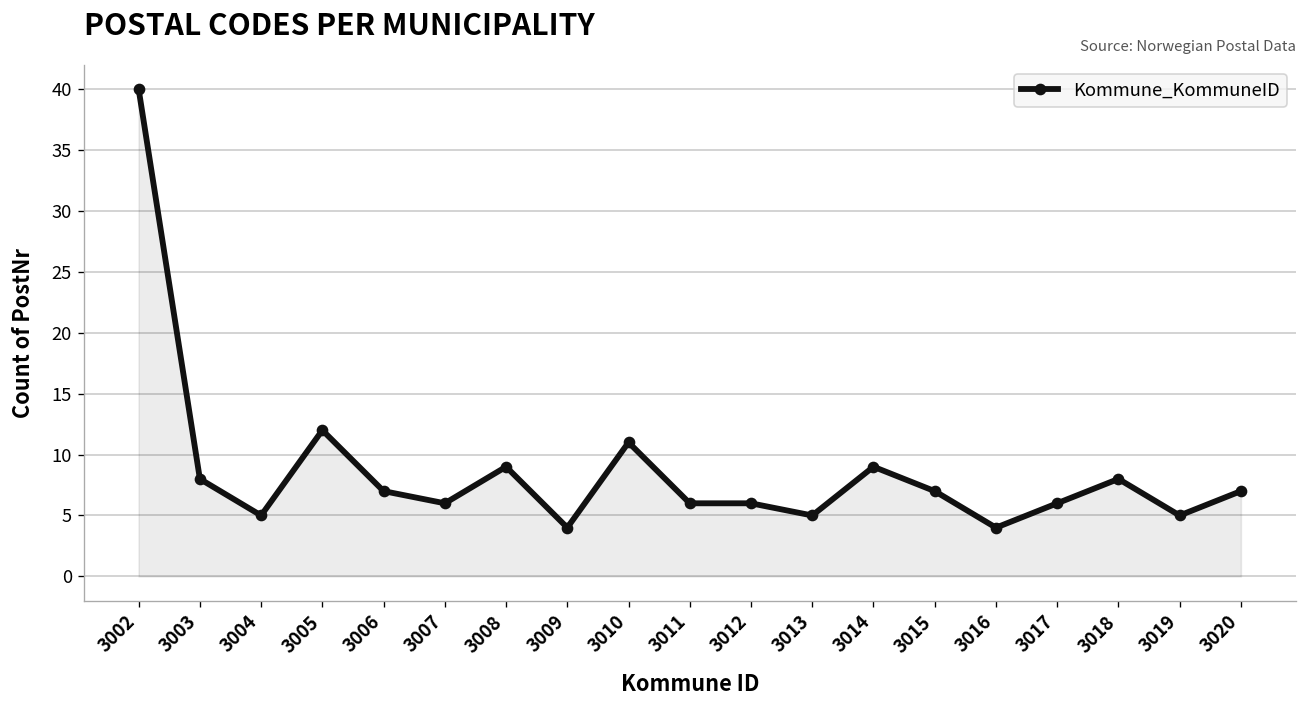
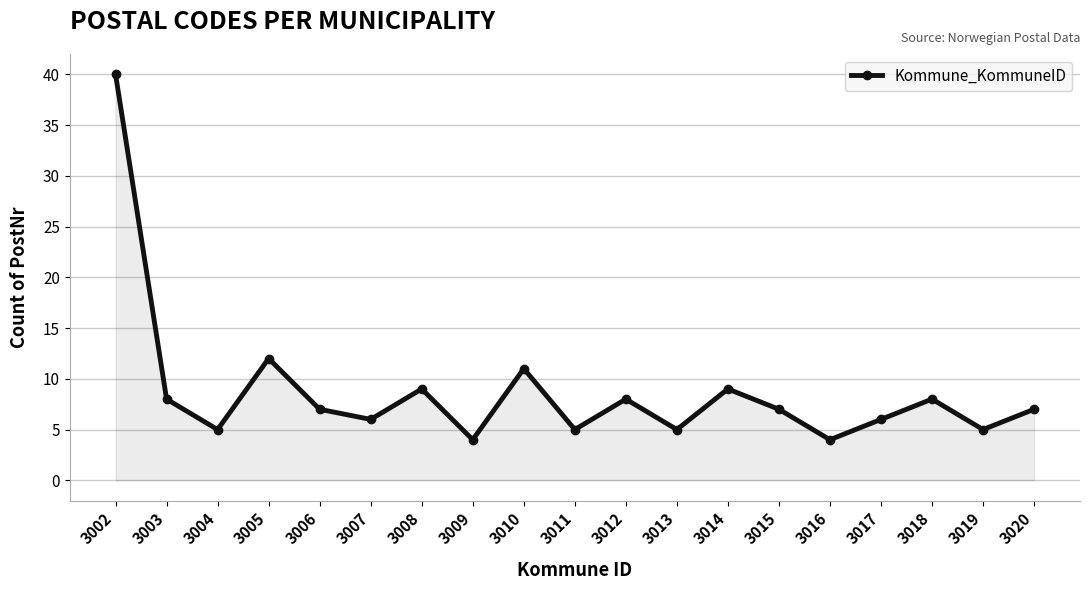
  {
    "3002": 40,
    "3003": 8,
    "3004": 5,
    "3005": 12,
    "3006": 7,
    "3007": 6,
    "3008": 9,
    "3009": 4,
    "3010": 11,
-   "3011": 6,
-   "3012": 6,
+   "3011": 5,
+   "3012": 8,
    "3013": 5,
    "3014": 9,
    "3015": 7,
    "3016": 4,
    "3017": 6,
    "3018": 8,
    "3019": 5,
    "3020": 7
  }
